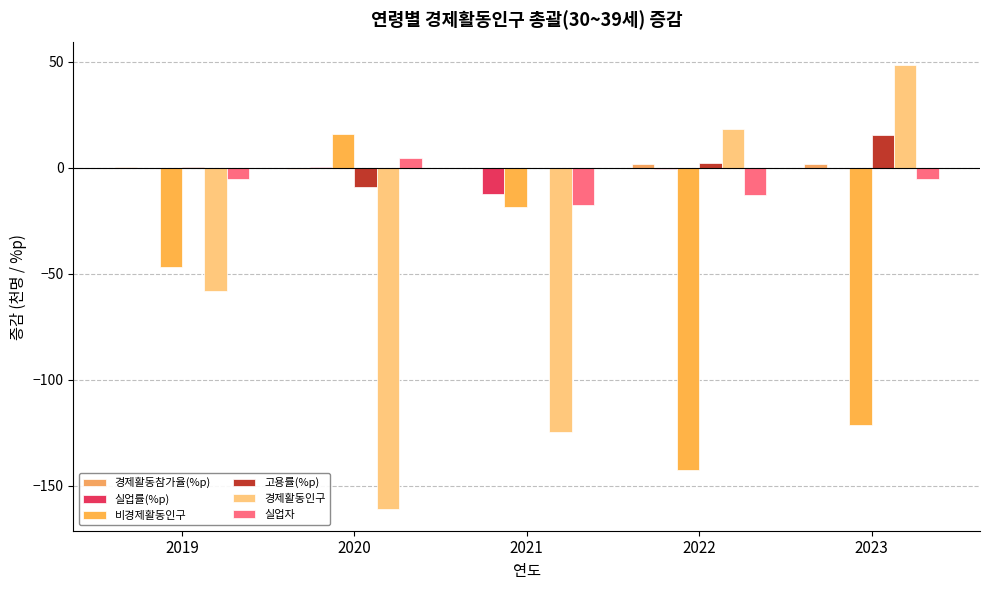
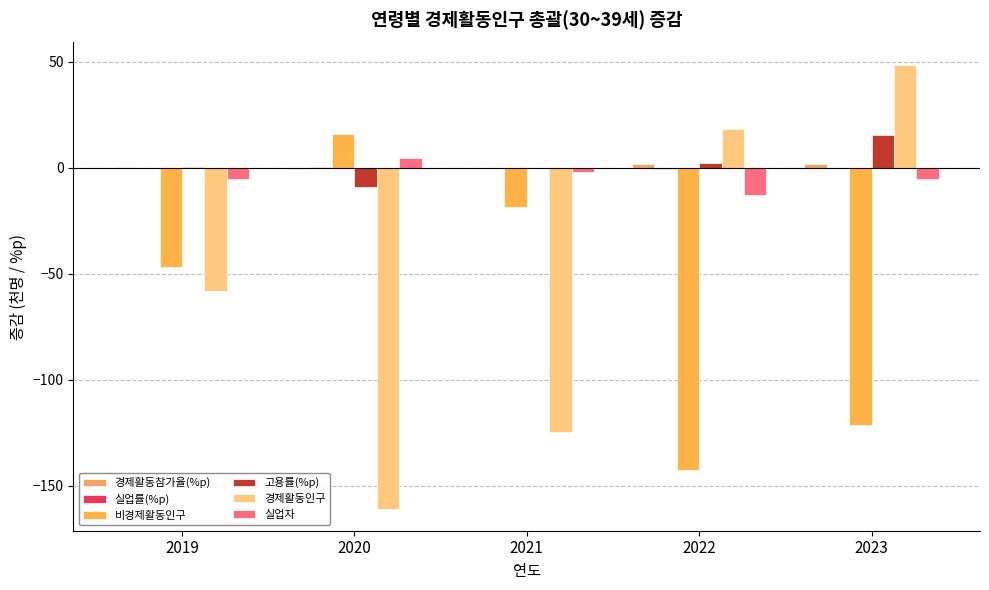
  {
    "실업률(%p)": {
-     "2021": -12
+     "2021": 0
    },
    "고용률(%p)": {
      "2020": -9,
      "2021": 0,
      "2022": 2,
      "2023": 15
    },
    "실업자": {
      "2019": -5,
      "2020": 5,
-     "2021": -18,
+     "2021": -2,
      "2022": -13,
      "2023": -5
    }
  }
